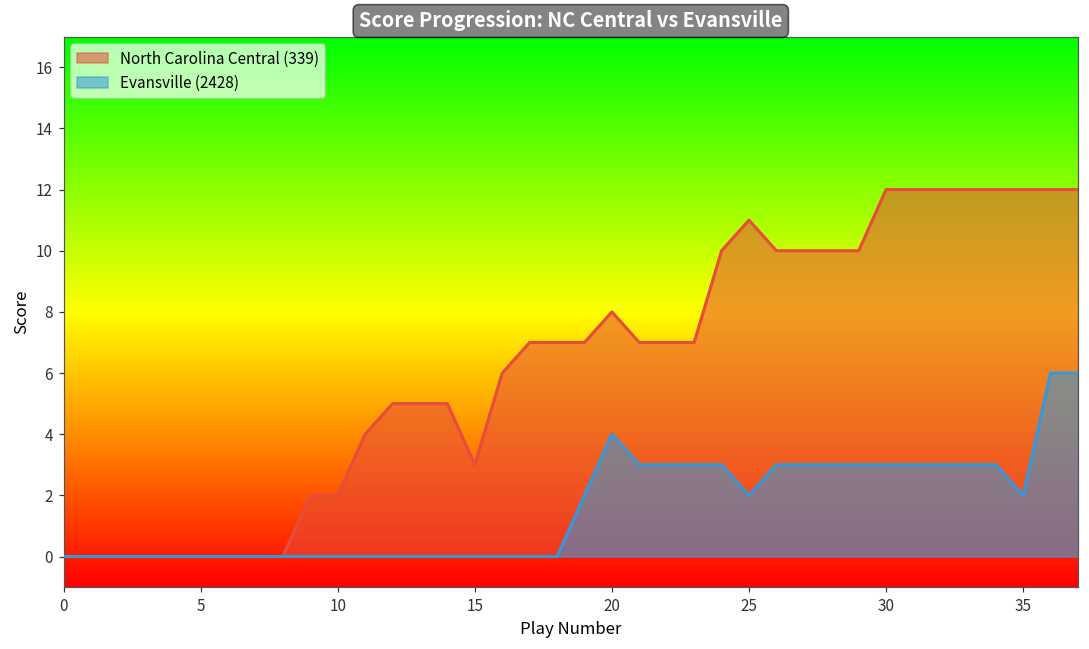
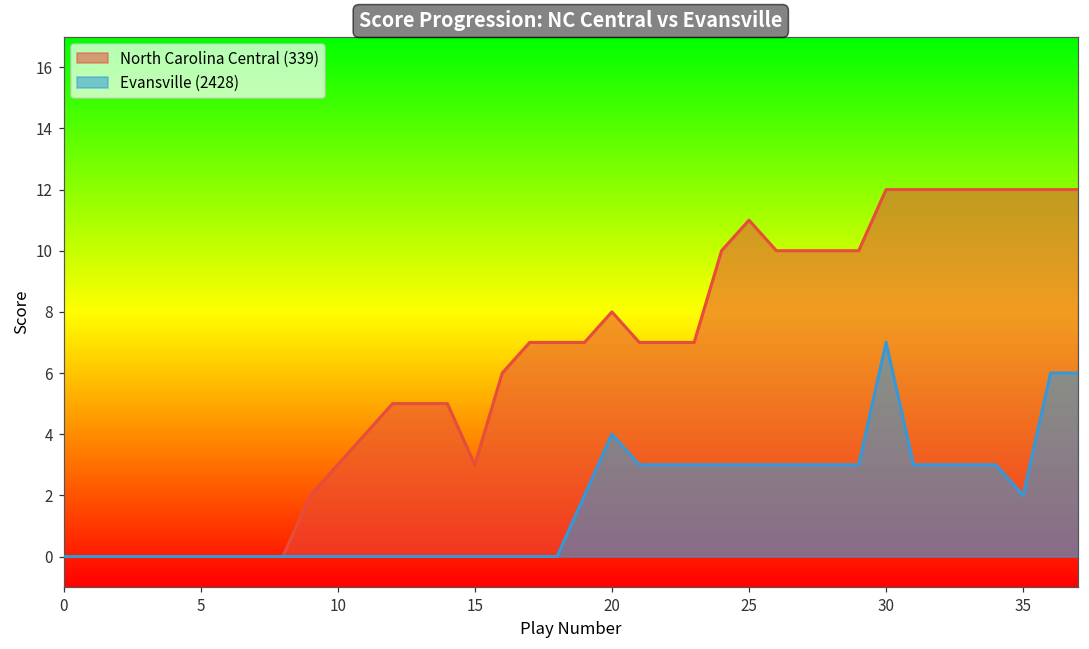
  {
    "North Carolina Central (339)": {
-     "10": 2,
+     "10": 3,
      "15": 3,
      "20": 8,
      "25": 11,
      "30": 12,
      "35": 12
    },
    "Evansville (2428)": {
      "10": 0,
      "15": 0,
      "20": 4,
-     "25": 2,
-     "30": 3,
+     "25": 3,
+     "30": 7,
      "35": 2
    }
  }
